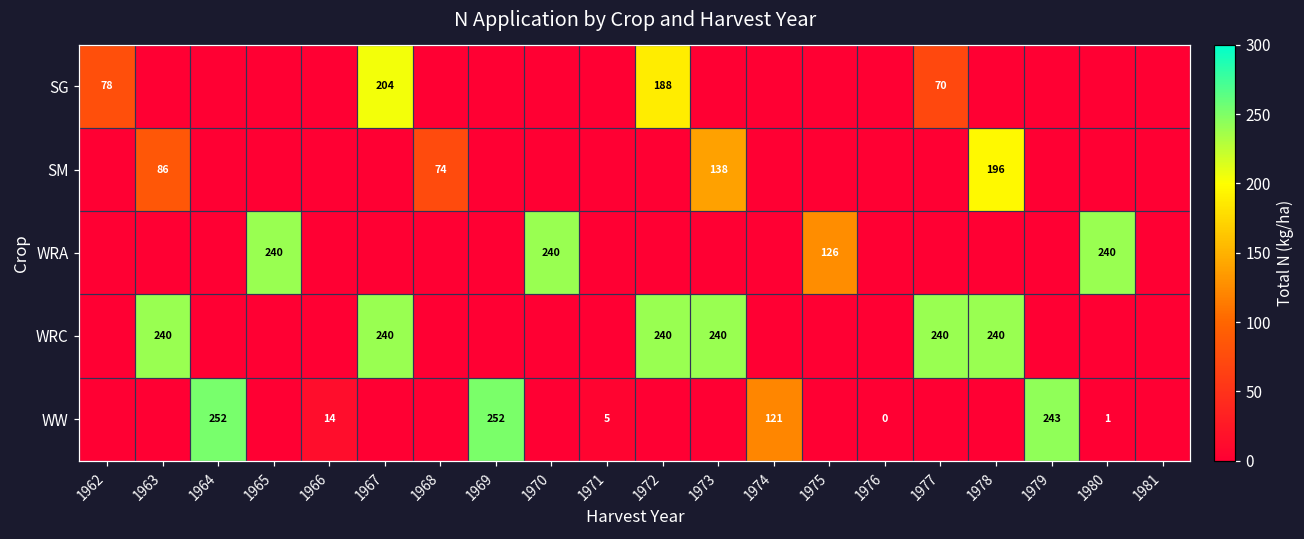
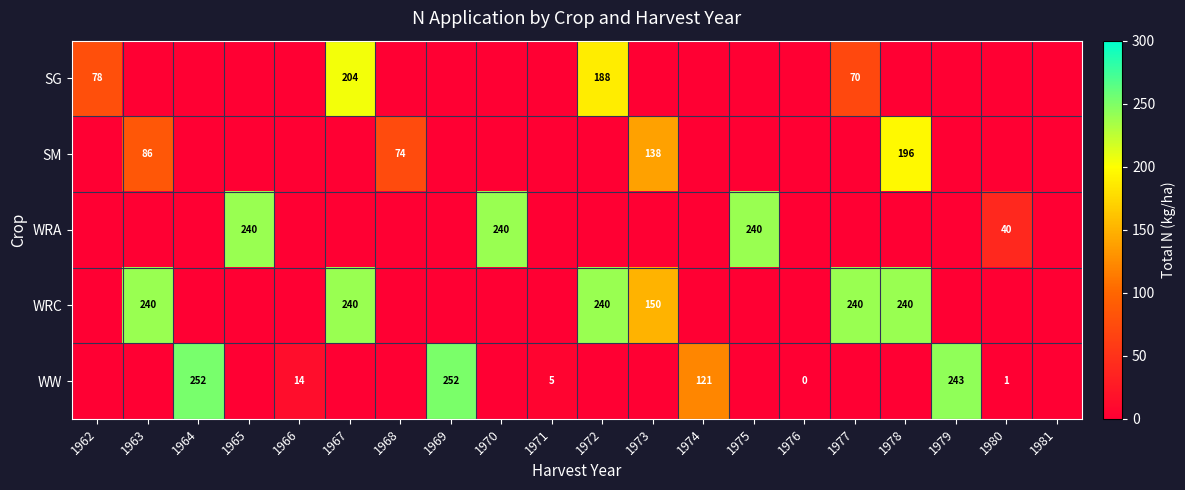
  {
    "SG": {
      "1962": 78,
      "1967": 204,
      "1972": 188,
      "1977": 70
    },
    "SM": {
      "1963": 86,
      "1968": 74,
      "1973": 138,
      "1978": 196
    },
    "WRA": {
      "1965": 240,
      "1970": 240,
-     "1975": 126,
-     "1980": 240
+     "1975": 240,
+     "1980": 40
    },
    "WRC": {
      "1963": 240,
      "1967": 240,
      "1972": 240,
-     "1973": 240,
+     "1973": 150,
      "1977": 240,
      "1978": 240
    },
    "WW": {
      "1964": 252,
      "1966": 14,
      "1969": 252,
      "1971": 5,
      "1974": 121,
      "1976": 0,
      "1979": 243,
      "1980": 1
    }
  }
